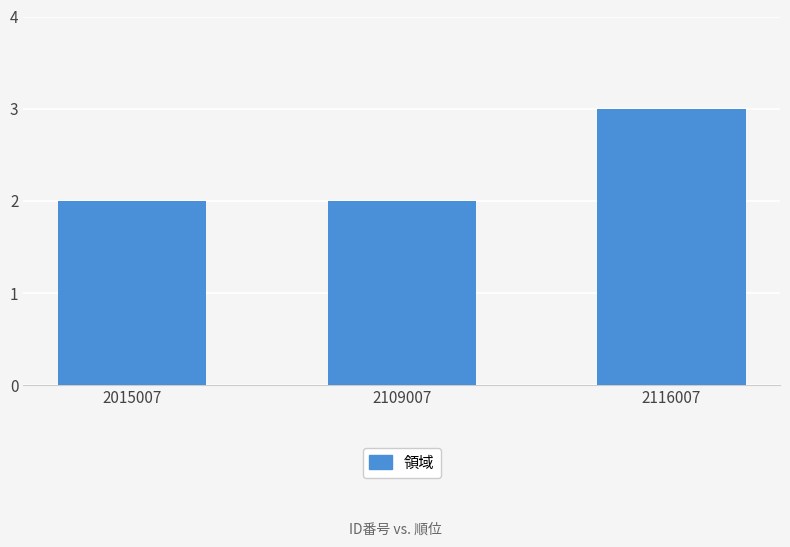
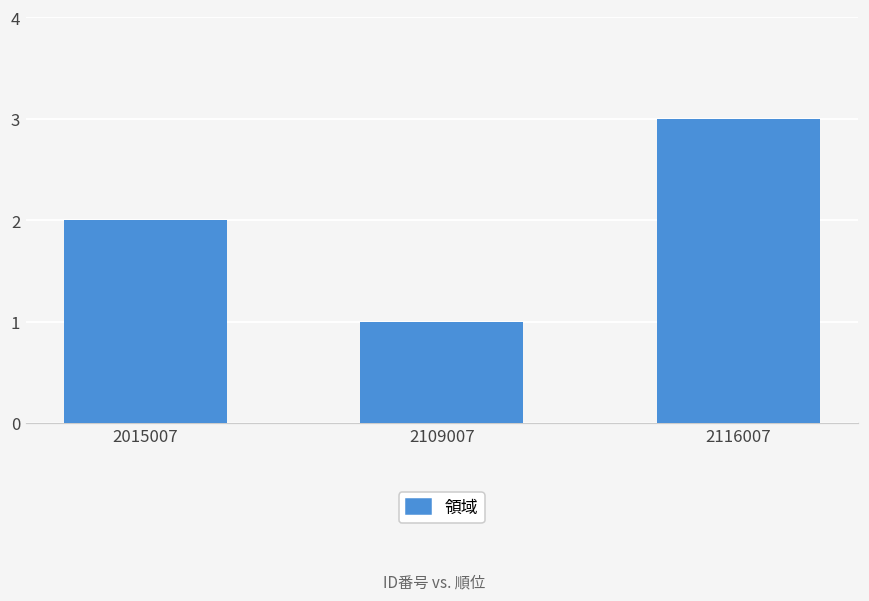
  {
    "2015007": 2,
-   "2109007": 2,
+   "2109007": 1,
    "2116007": 3
  }
